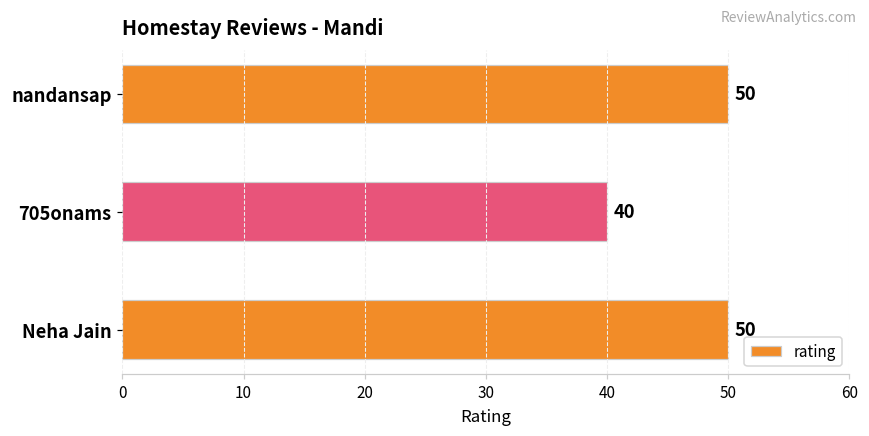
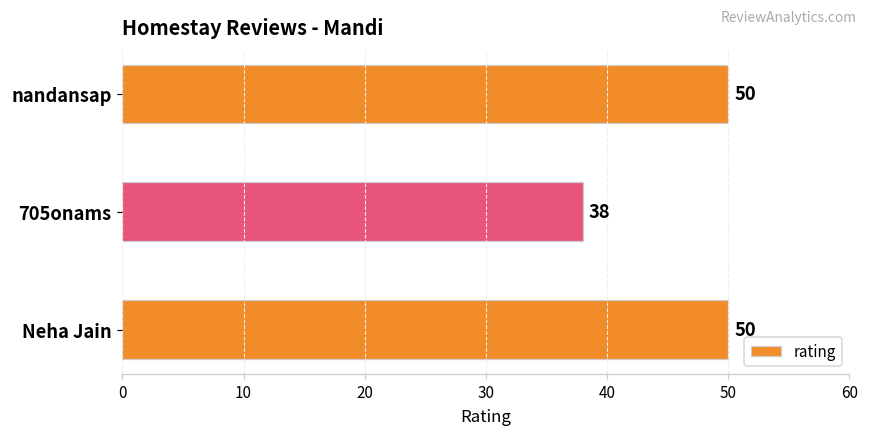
  {
    "nandansap": 50,
-   "705onams": 40
+   "705onams": 38
  }
